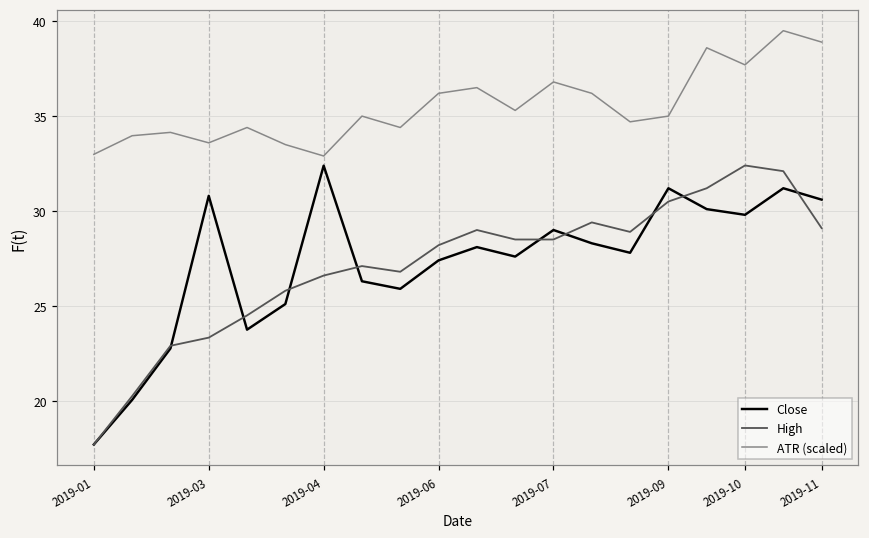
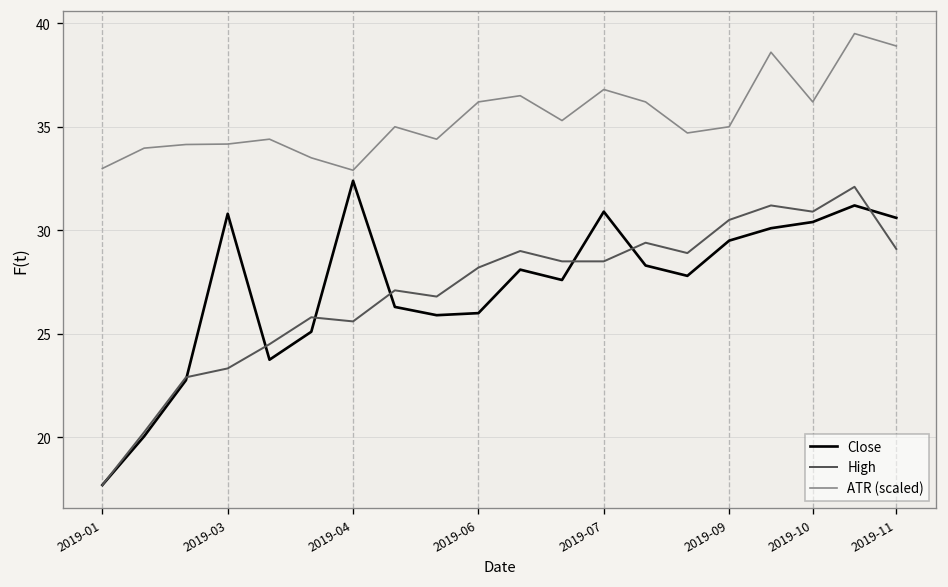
  {
    "Close": {
      "2019-03": 30.8,
      "2019-04": 32.4,
-     "2019-06": 27.4,
-     "2019-07": 29.0,
-     "2019-09": 31.2,
-     "2019-10": 29.8,
+     "2019-06": 26.0,
+     "2019-07": 30.9,
+     "2019-09": 29.5,
+     "2019-10": 30.4,
      "2019-11": 30.6
    },
    "High": {
      "2019-03": 23.3,
-     "2019-04": 26.6,
+     "2019-04": 25.6,
      "2019-06": 28.2,
      "2019-07": 28.5,
      "2019-09": 30.5,
-     "2019-10": 32.4,
+     "2019-10": 30.9,
      "2019-11": 29.1
    },
    "ATR (scaled)": {
      "2019-01": 33.0,
-     "2019-03": 33.6,
+     "2019-03": 34.2,
      "2019-04": 32.9,
      "2019-06": 36.2,
      "2019-07": 36.8,
      "2019-09": 35.0,
-     "2019-10": 37.7,
+     "2019-10": 36.2,
      "2019-11": 38.9
    }
  }
